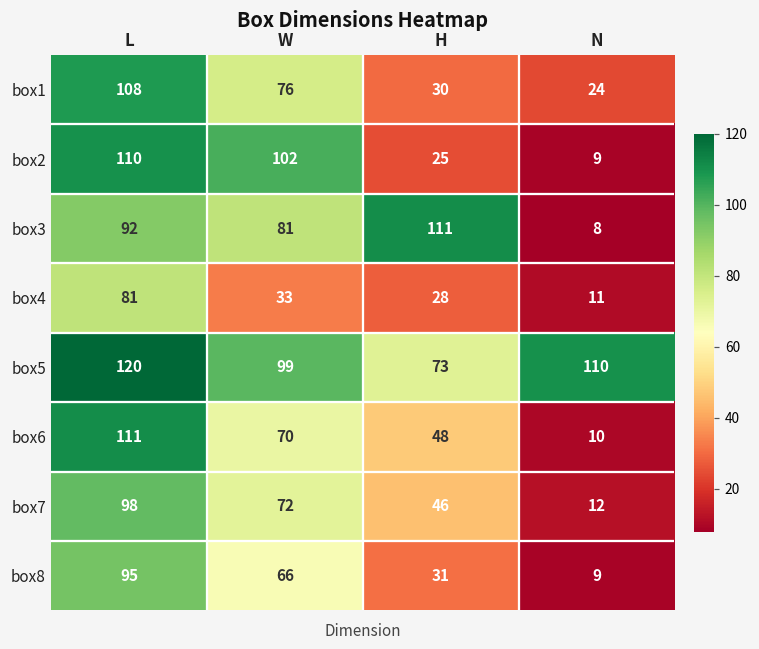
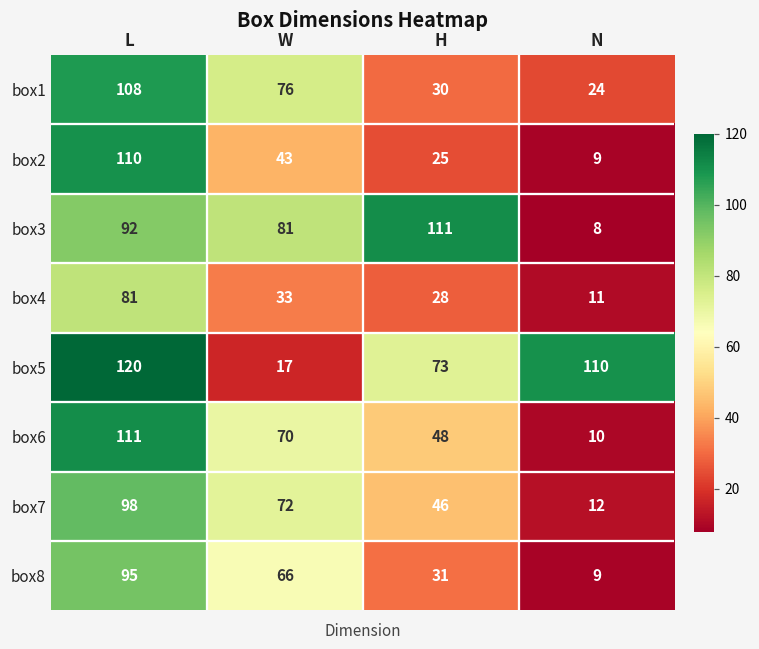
  {
    "box1": {
      "L": 108,
      "W": 76,
      "H": 30,
      "N": 24
    },
    "box2": {
      "L": 110,
-     "W": 102,
+     "W": 43,
      "H": 25,
      "N": 9
    },
    "box3": {
      "L": 92,
      "W": 81,
      "H": 111,
      "N": 8
    },
    "box4": {
      "L": 81,
      "W": 33,
      "H": 28,
      "N": 11
    },
    "box5": {
      "L": 120,
-     "W": 99,
+     "W": 17,
      "H": 73,
      "N": 110
    },
    "box6": {
      "L": 111,
      "W": 70,
      "H": 48,
      "N": 10
    },
    "box7": {
      "L": 98,
      "W": 72,
      "H": 46,
      "N": 12
    },
    "box8": {
      "L": 95,
      "W": 66,
      "H": 31,
      "N": 9
    }
  }
